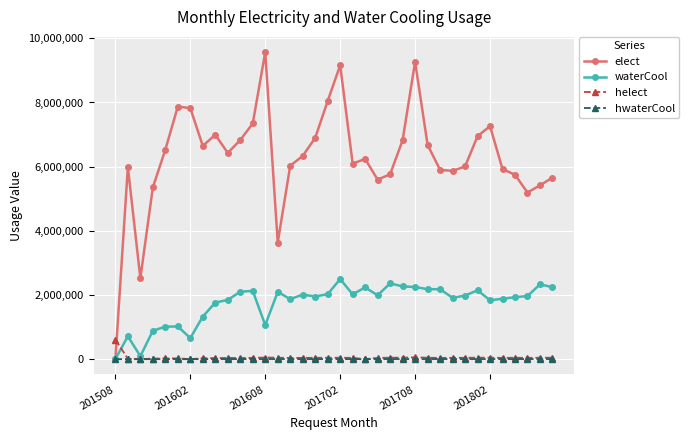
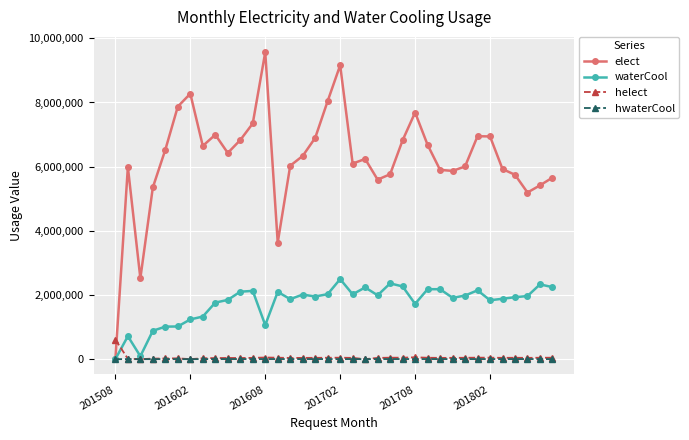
  {
    "elect": {
-     "201602": "7,800,000",
+     "201602": "8,300,000",
      "201608": "9,600,000",
      "201702": "9,200,000",
-     "201708": "9,300,000",
-     "201802": "7,300,000"
+     "201708": "7,700,000",
+     "201802": "6,900,000"
    },
    "waterCool": {
-     "201602": "700,000",
+     "201602": "1,200,000",
      "201608": "1,100,000",
      "201702": "2,500,000",
-     "201708": "2,200,000",
+     "201708": "1,700,000",
      "201802": "1,800,000"
    },
    "helect": {
      "201508": "600,000"
    }
  }
